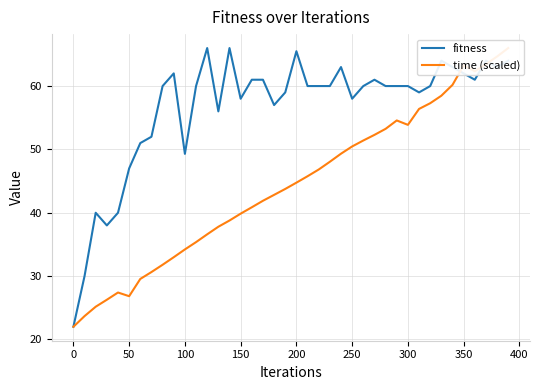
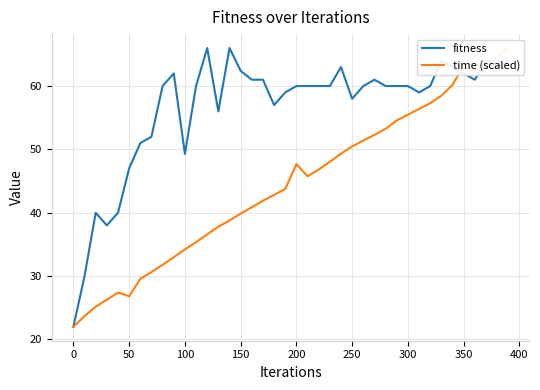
  {
    "fitness": {
      "50": 47,
      "100": 49,
-     "150": 58,
-     "200": 66,
+     "150": 62,
+     "200": 60,
      "250": 58,
      "300": 60
    },
    "time (scaled)": {
      "50": 27,
      "100": 34,
      "150": 40,
-     "200": 45,
+     "200": 48,
      "250": 50,
-     "300": 54
+     "300": 55
    }
  }
